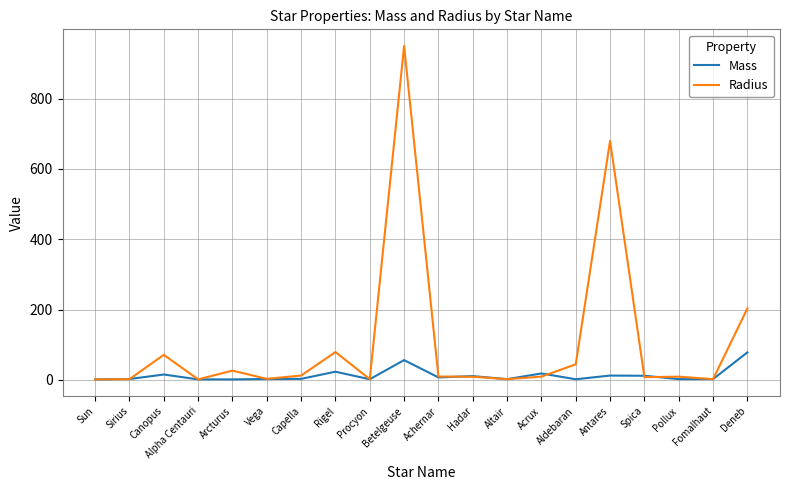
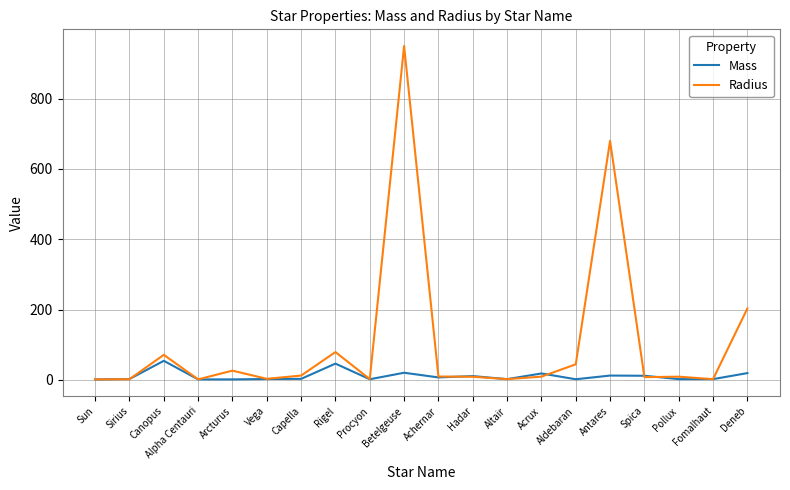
  {
    "Mass": {
-     "Canopus": 20,
+     "Canopus": 50,
      "Arcturus": 0,
      "Capella": 0,
-     "Rigel": 20,
-     "Betelgeuse": 60,
+     "Rigel": 50,
+     "Betelgeuse": 20,
      "Acrux": 20,
      "Aldebaran": 0,
      "Antares": 10,
-     "Deneb": 80
+     "Deneb": 20
    },
    "Radius": {
      "Canopus": 70,
      "Arcturus": 30,
      "Capella": 10,
      "Rigel": 80,
      "Betelgeuse": 950,
      "Acrux": 10,
      "Aldebaran": 40,
      "Antares": 680,
      "Deneb": 200
    }
  }
